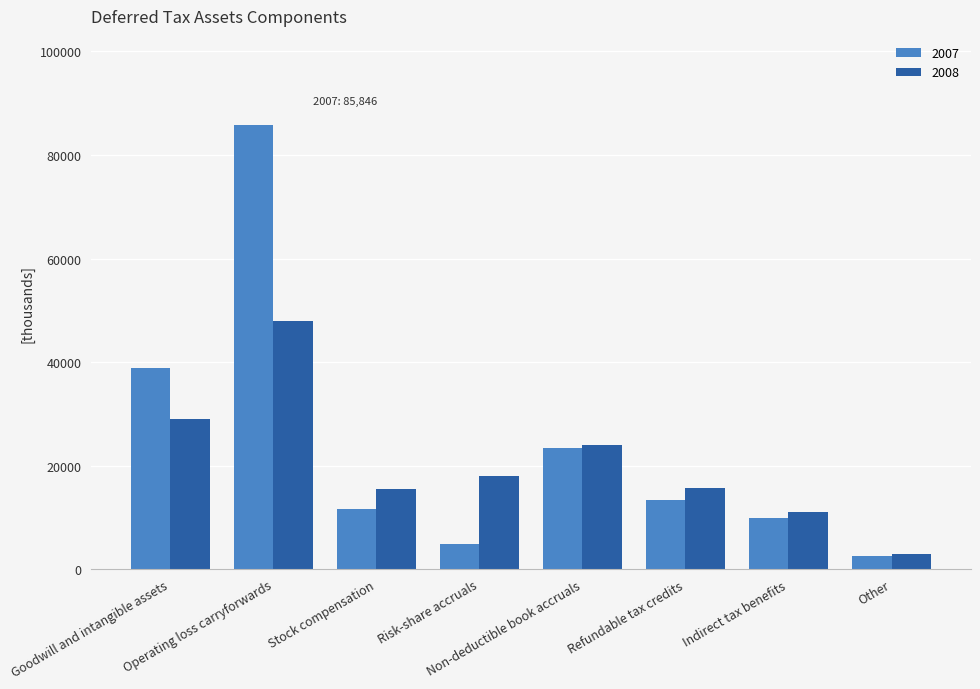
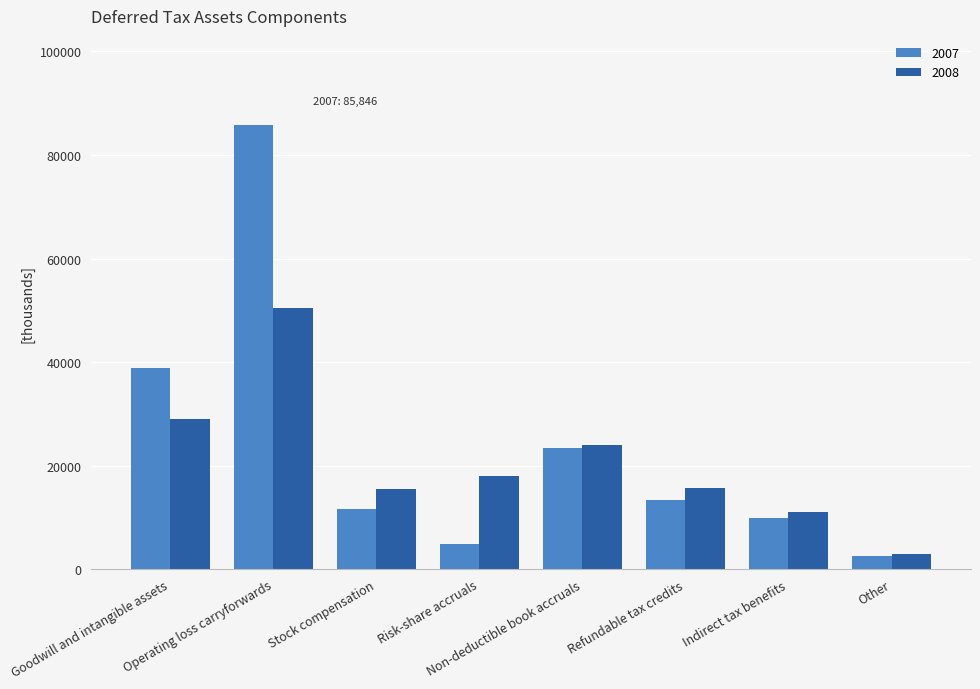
  {
    "2007": {
      "Goodwill and intangible assets": 39000,
      "Operating loss carryforwards": 86000,
      "Stock compensation": 12000,
      "Risk-share accruals": 5000,
      "Non-deductible book accruals": 23000,
      "Refundable tax credits": 13000,
      "Indirect tax benefits": 10000,
      "Other": 3000
    },
    "2008": {
      "Goodwill and intangible assets": 29000,
-     "Operating loss carryforwards": 48000,
+     "Operating loss carryforwards": 51000,
      "Stock compensation": 16000,
      "Risk-share accruals": 18000,
      "Non-deductible book accruals": 24000,
      "Refundable tax credits": 16000,
      "Indirect tax benefits": 11000,
      "Other": 3000
    }
  }
